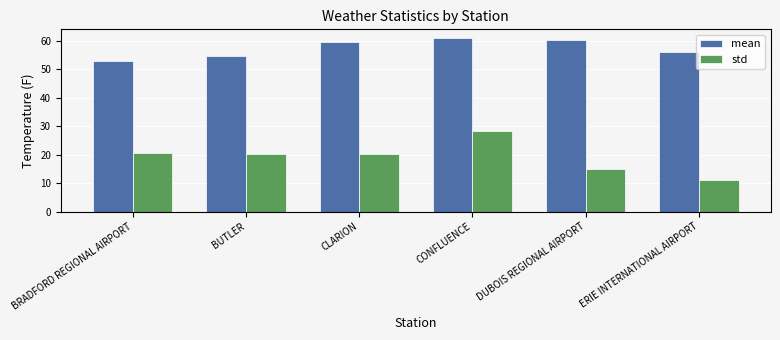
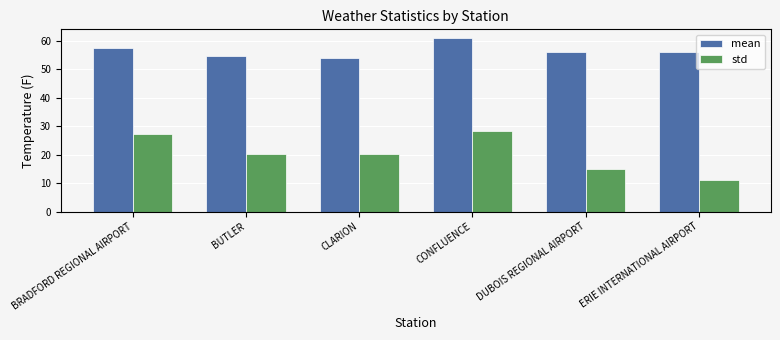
  {
    "mean": {
-     "BRADFORD REGIONAL AIRPORT": 53,
+     "BRADFORD REGIONAL AIRPORT": 57,
      "BUTLER": 54,
-     "CLARION": 59,
+     "CLARION": 54,
      "CONFLUENCE": 61,
-     "DUBOIS REGIONAL AIRPORT": 60,
+     "DUBOIS REGIONAL AIRPORT": 56,
      "ERIE INTERNATIONAL AIRPORT": 56
    },
    "std": {
-     "BRADFORD REGIONAL AIRPORT": 21,
+     "BRADFORD REGIONAL AIRPORT": 27,
      "BUTLER": 20,
      "CLARION": 20,
      "CONFLUENCE": 28,
      "DUBOIS REGIONAL AIRPORT": 15,
      "ERIE INTERNATIONAL AIRPORT": 11
    }
  }
